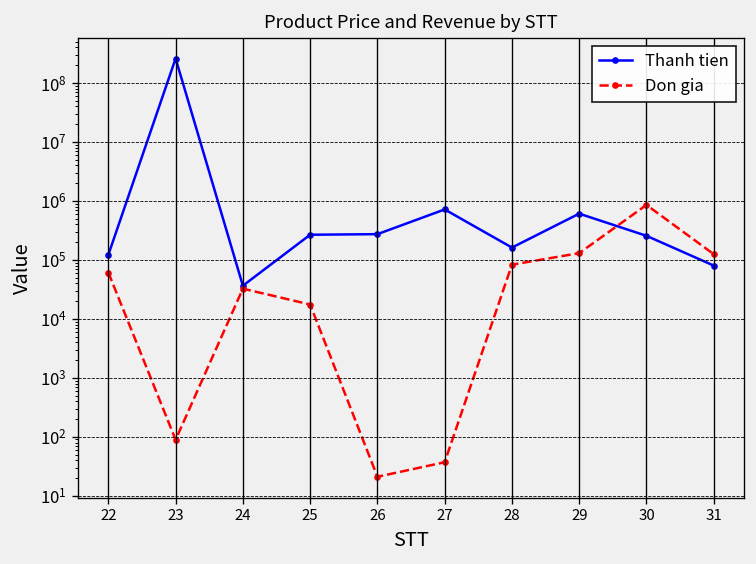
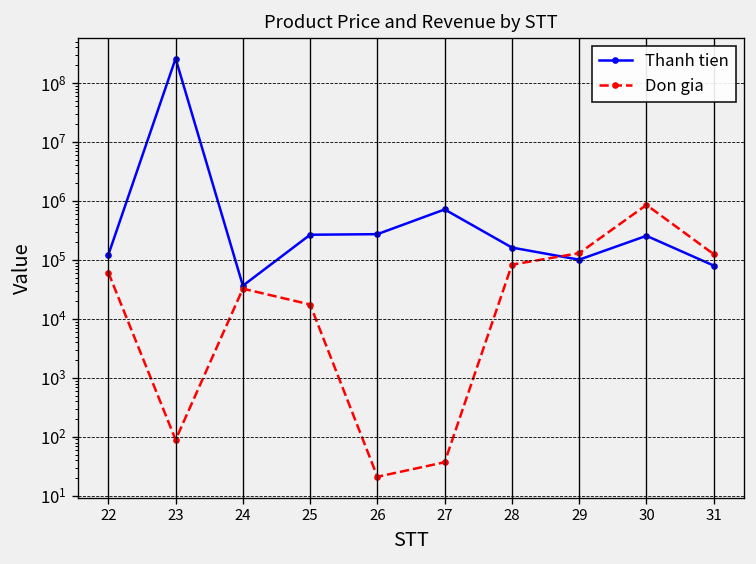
  {
    "Thanh tien": {
      "22": 120000,
      "23": 300000000,
      "25": 300000,
      "26": 300000,
      "27": 700000,
      "28": 160000,
-     "29": 600000,
+     "29": 100000,
      "30": 300000,
      "31": 80000
    },
    "Don gia": {
      "22": 60000,
      "23": 90,
      "25": 18000,
      "26": 21,
      "27": 40,
      "28": 80000,
      "29": 130000,
      "30": 900000,
      "31": 130000
    }
  }
